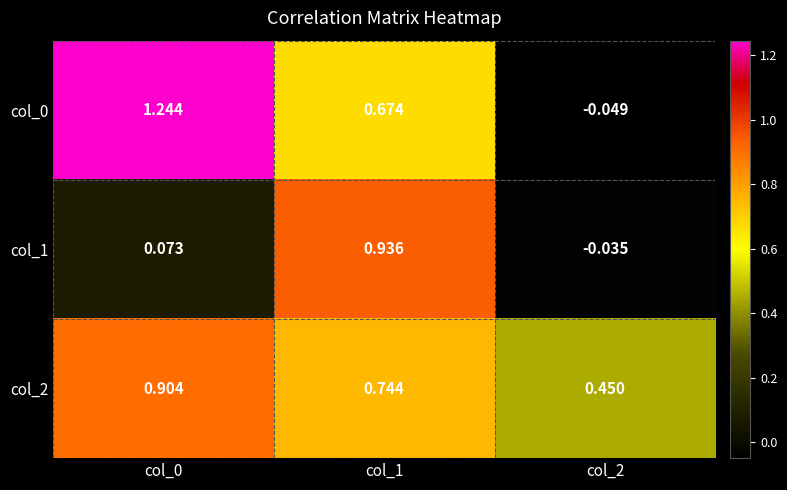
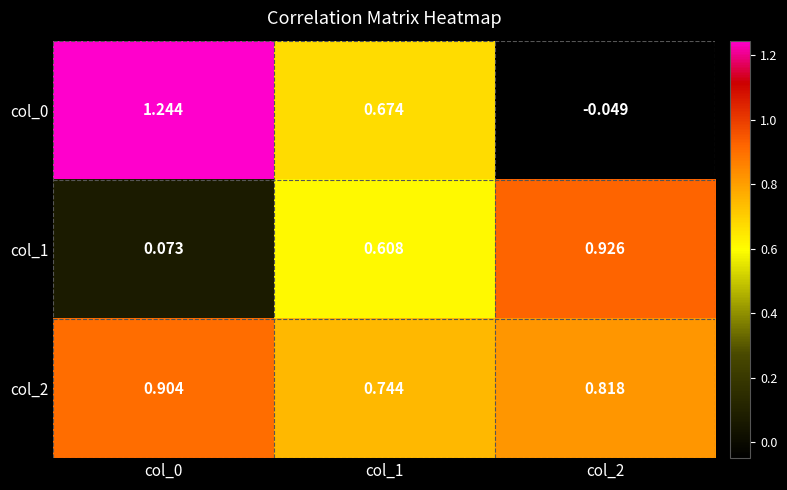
  {
    "col_0": {
      "col_0": 1.244,
      "col_1": 0.674,
      "col_2": -0.049
    },
    "col_1": {
      "col_0": 0.073,
-     "col_1": 0.936,
-     "col_2": -0.035
+     "col_1": 0.608,
+     "col_2": 0.926
    },
    "col_2": {
      "col_0": 0.904,
      "col_1": 0.744,
-     "col_2": 0.450
+     "col_2": 0.818
    }
  }
